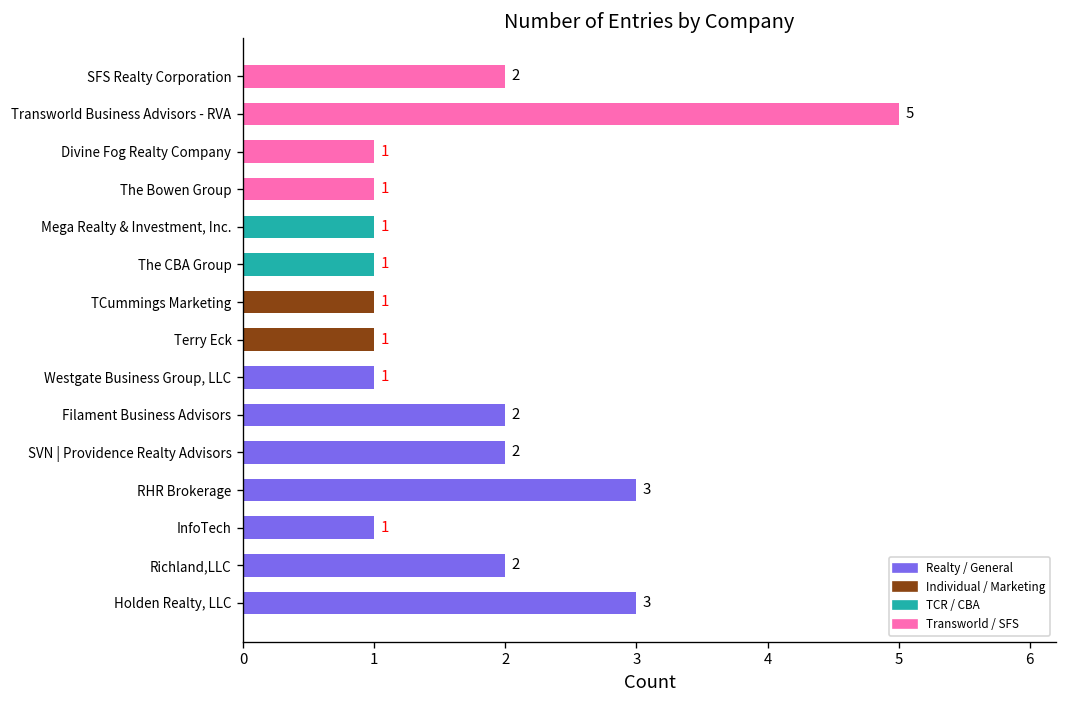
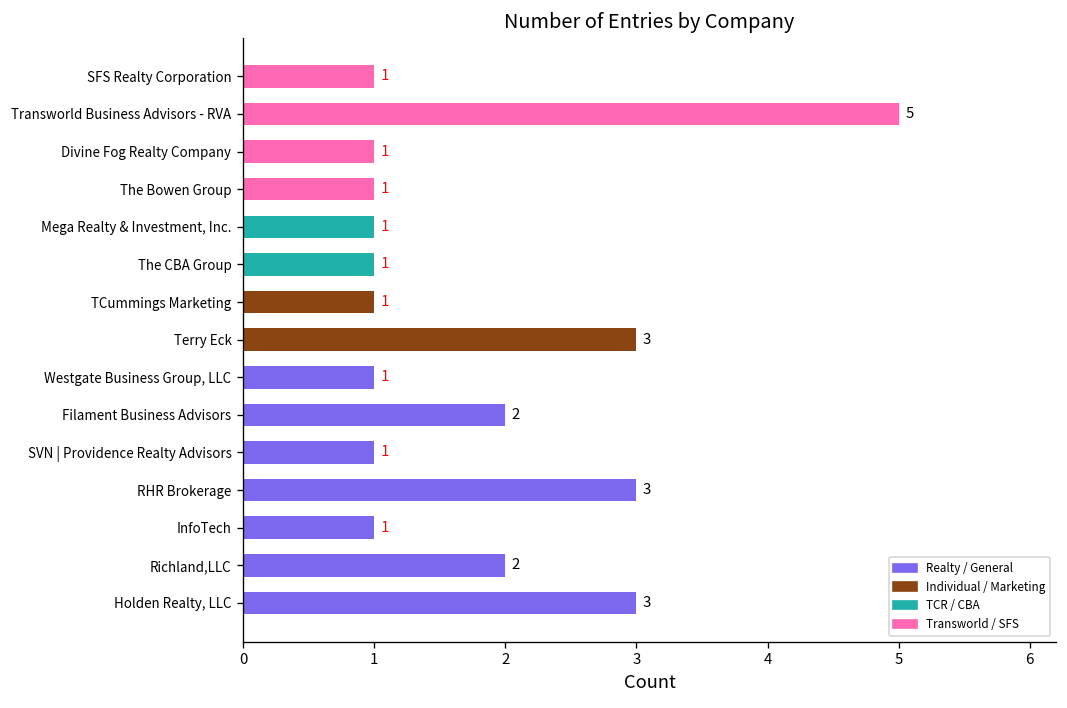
  {
-   "SFS Realty Corporation": 2,
+   "SFS Realty Corporation": 1,
    "Transworld Business Advisors - RVA": 5,
    "Divine Fog Realty Company": 1,
    "The Bowen Group": 1,
    "Mega Realty & Investment, Inc.": 1,
    "The CBA Group": 1,
    "TCummings Marketing": 1,
-   "Terry Eck": 1,
+   "Terry Eck": 3,
    "Westgate Business Group, LLC": 1,
    "Filament Business Advisors": 2,
-   "SVN | Providence Realty Advisors": 2,
+   "SVN | Providence Realty Advisors": 1,
    "RHR Brokerage": 3,
    "InfoTech": 1,
    "Richland,LLC": 2,
    "Holden Realty, LLC": 3
  }
